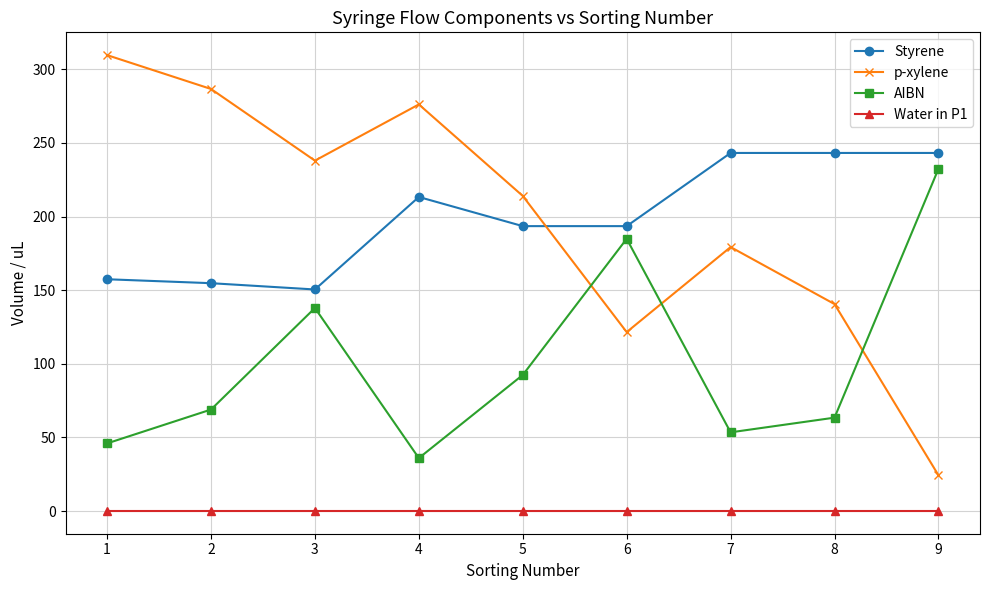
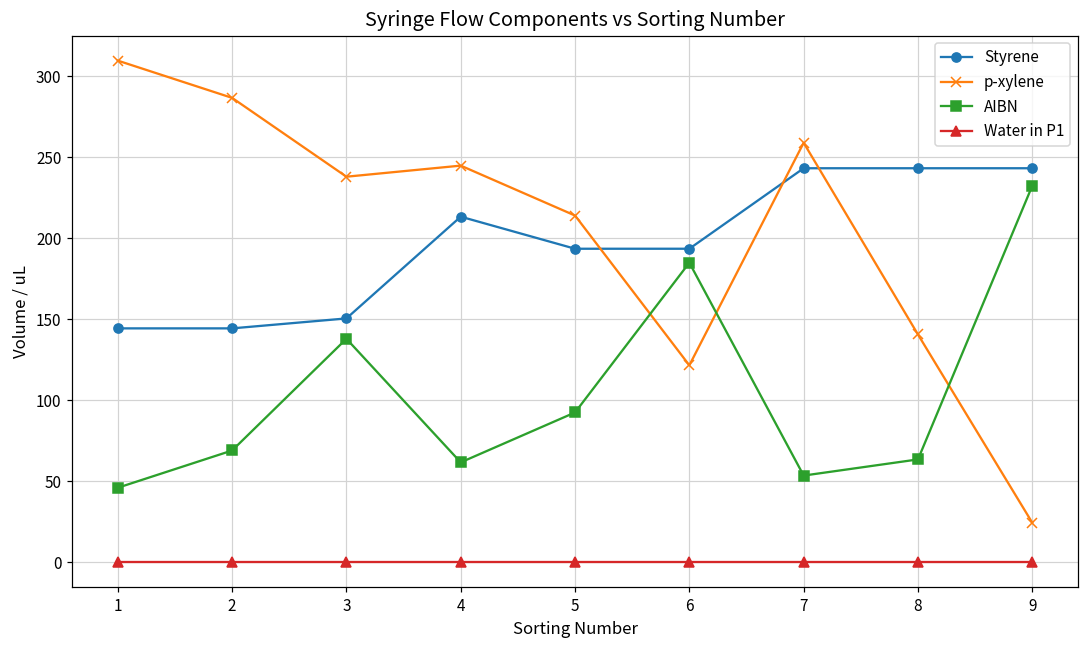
  {
    "Styrene": {
-     "1": 157,
-     "2": 155,
+     "1": 144,
+     "2": 144,
      "3": 151,
      "4": 213,
      "5": 194,
      "6": 194,
      "7": 243,
      "8": 243,
      "9": 243
    },
    "p-xylene": {
      "1": 310,
      "2": 287,
      "3": 238,
-     "4": 276,
+     "4": 245,
      "5": 214,
      "6": 122,
-     "7": 179,
+     "7": 259,
      "8": 141,
      "9": 24
    },
    "AIBN": {
      "1": 46,
      "2": 69,
      "3": 138,
-     "4": 36,
+     "4": 62,
      "5": 92,
      "6": 185,
      "7": 53,
      "8": 63,
      "9": 232
    },
    "Water in P1": {
      "1": 0,
      "2": 0,
      "3": 0,
      "4": 0,
      "5": 0,
      "6": 0,
      "7": 0,
      "8": 0,
      "9": 0
    }
  }
